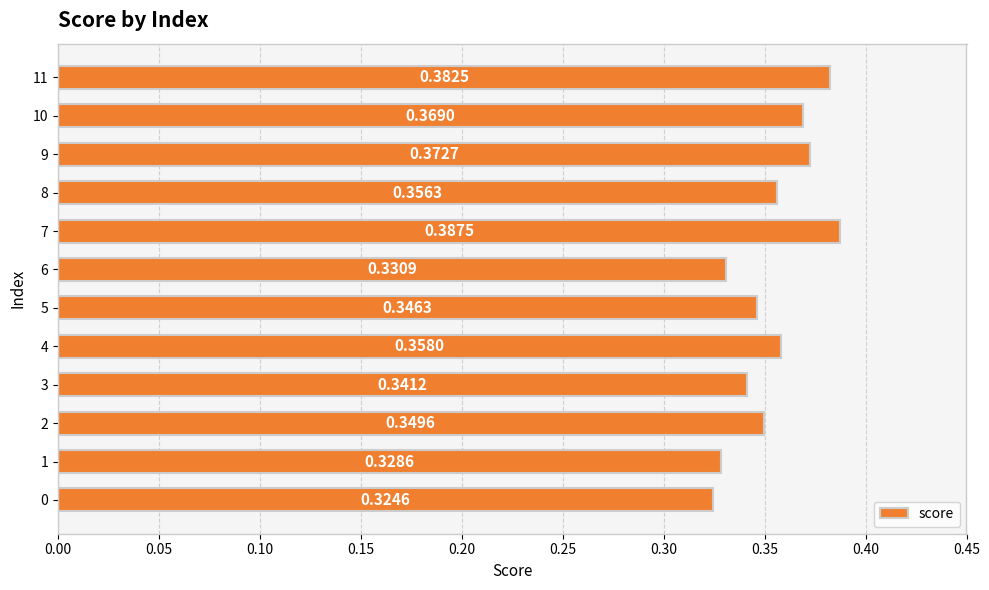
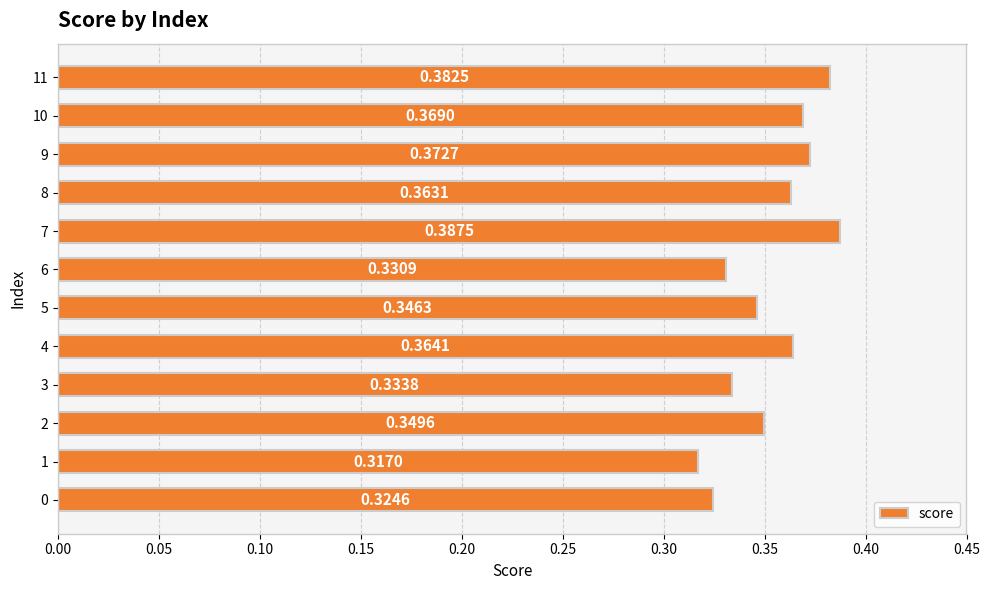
  {
    "11": 0.3825,
    "10": 0.3690,
    "9": 0.3727,
-   "8": 0.3563,
+   "8": 0.3631,
    "7": 0.3875,
    "6": 0.3309,
    "5": 0.3463,
-   "4": 0.3580,
-   "3": 0.3412,
+   "4": 0.3641,
+   "3": 0.3338,
    "2": 0.3496,
-   "1": 0.3286,
+   "1": 0.3170,
    "0": 0.3246
  }
